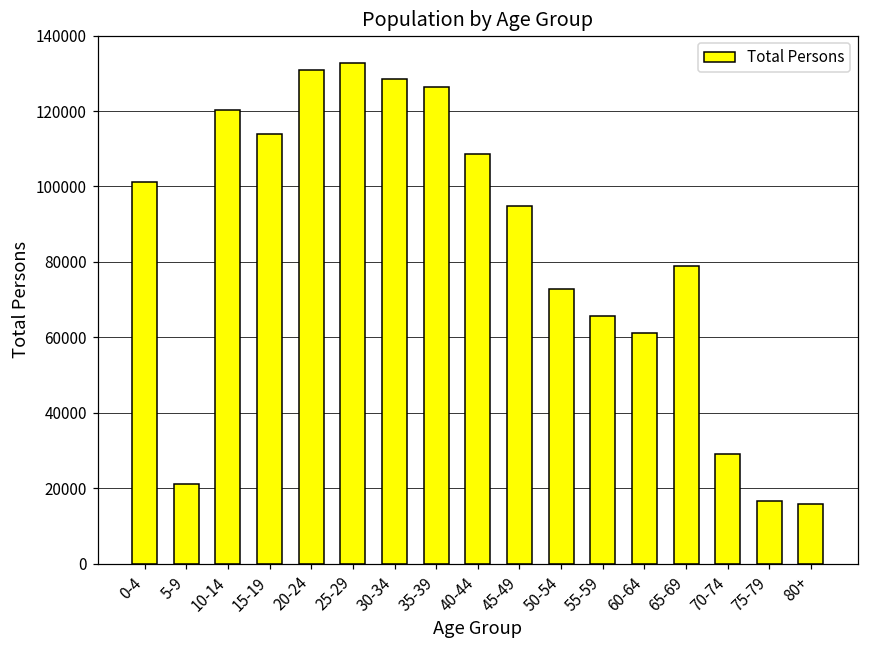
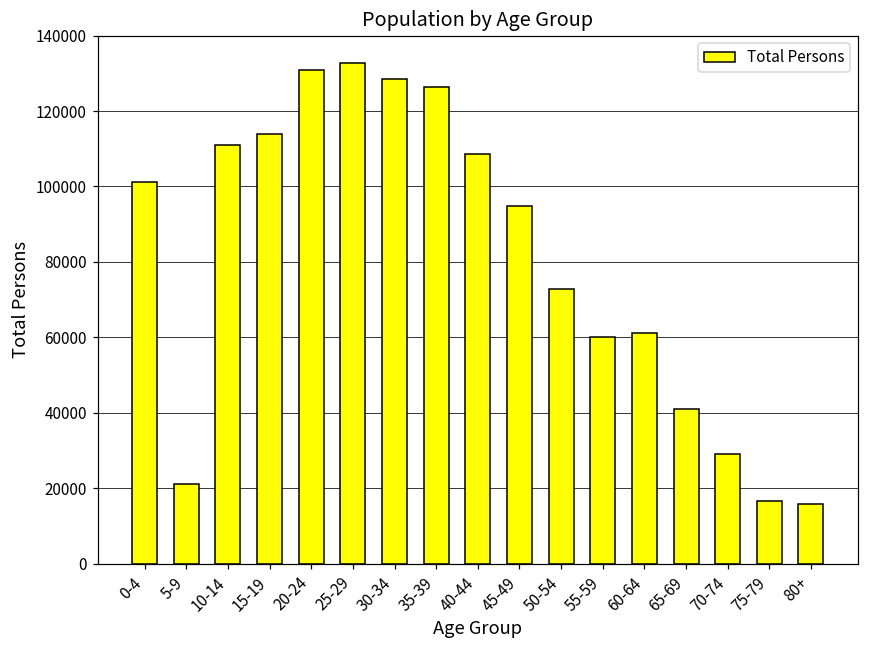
  {
    "0-4": 101000,
    "5-9": 21000,
-   "10-14": 120000,
+   "10-14": 111000,
    "15-19": 114000,
    "20-24": 131000,
    "25-29": 133000,
    "30-34": 128000,
    "35-39": 126000,
    "40-44": 109000,
    "45-49": 95000,
    "50-54": 73000,
-   "55-59": 66000,
+   "55-59": 60000,
    "60-64": 61000,
-   "65-69": 79000,
+   "65-69": 41000,
    "70-74": 29000,
    "75-79": 17000,
    "80+": 16000
  }
